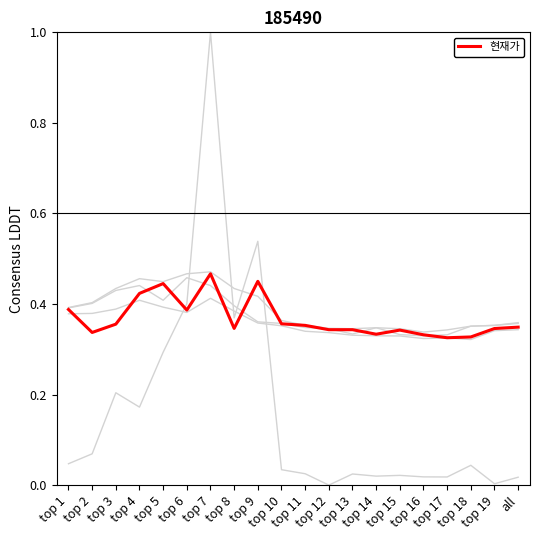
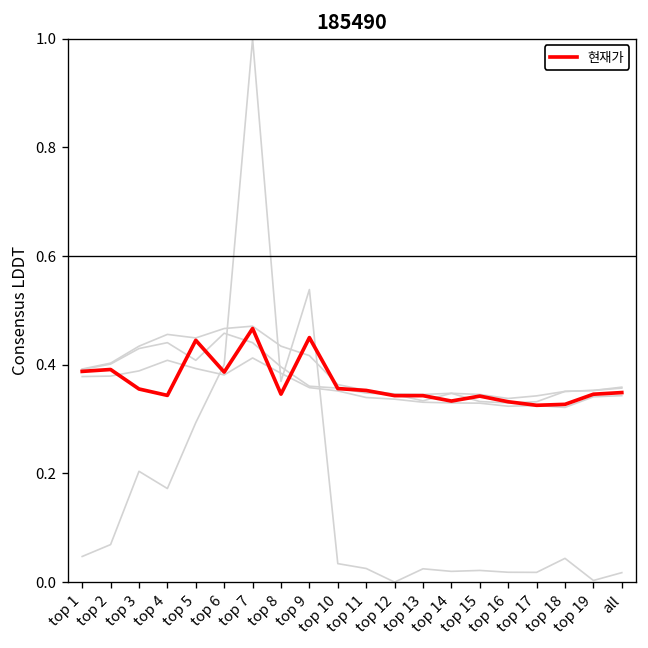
  {
    "현재가": {
-     "top 2": 0.34,
+     "top 2": 0.39,
      "top 3": 0.36,
-     "top 4": 0.42,
+     "top 4": 0.34,
      "top 8": 0.35,
      "top 9": 0.45,
      "all": 0.35
    }
  }
